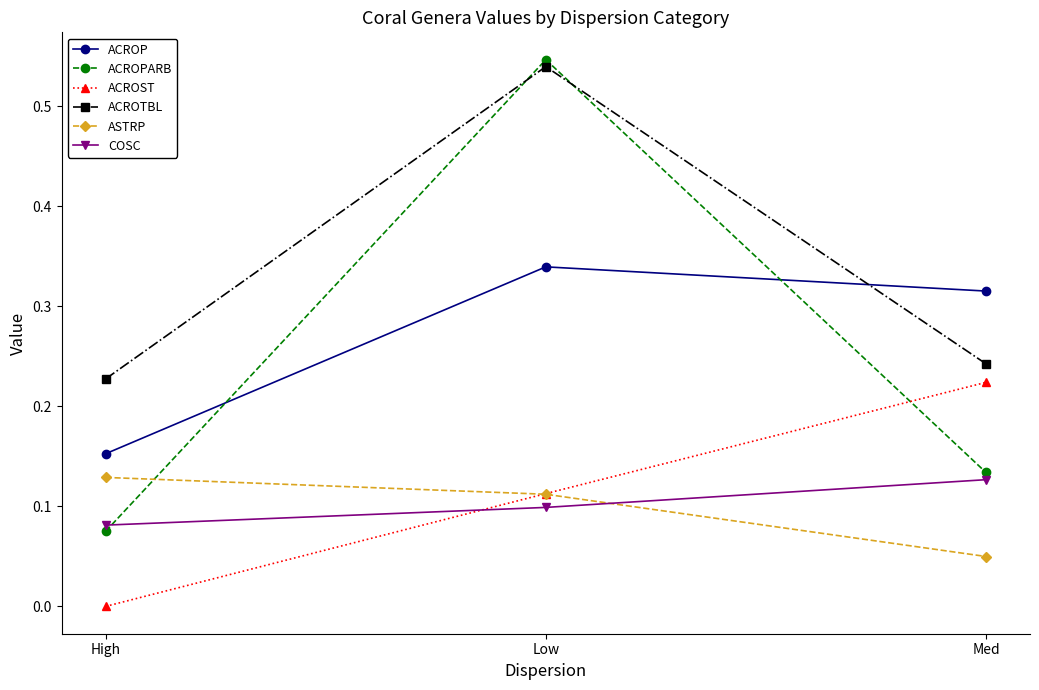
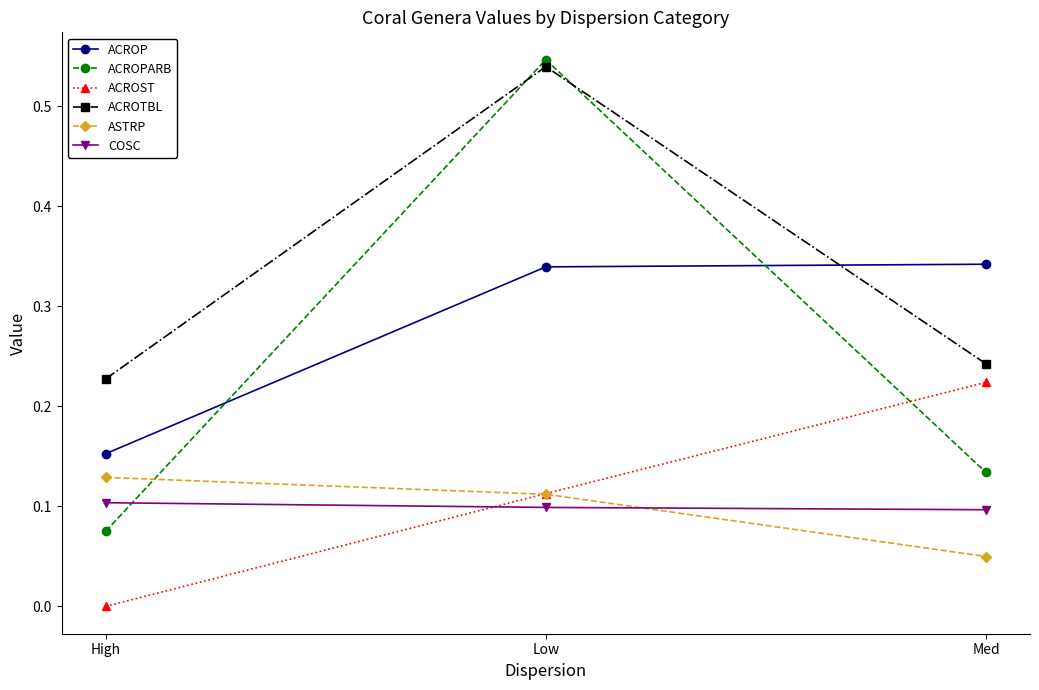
  {
    "ACROP": {
      "High": 0.153,
      "Low": 0.339,
-     "Med": 0.315
+     "Med": 0.342
    },
    "ACROPARB": {
      "High": 0.075,
      "Low": 0.546,
      "Med": 0.134
    },
    "ACROST": {
      "High": 0.000,
      "Med": 0.224
    },
    "ACROTBL": {
      "High": 0.227,
      "Low": 0.539,
      "Med": 0.242
    },
    "ASTRP": {
      "High": 0.129,
      "Med": 0.050
    },
    "COSC": {
-     "High": 0.081,
+     "High": 0.104,
      "Low": 0.099,
-     "Med": 0.127
+     "Med": 0.097
    }
  }
